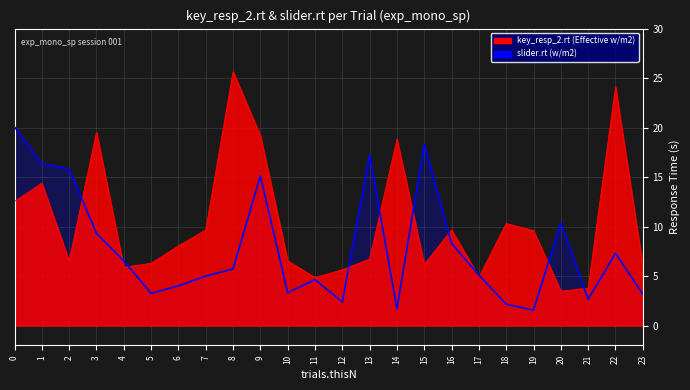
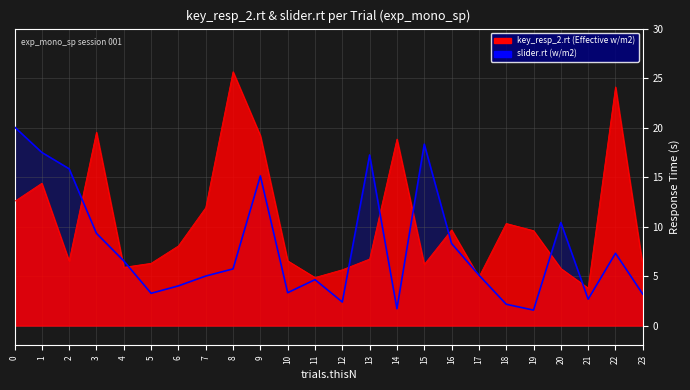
  {
    "key_resp_2.rt (Effective w/m2)": {
      "0": 13,
      "1": 14,
      "2": 7,
      "3": 20,
      "4": 6,
      "5": 6,
      "6": 8,
-     "7": 10,
+     "7": 12,
      "8": 26,
      "9": 19,
      "10": 7,
      "12": 6,
      "13": 7,
      "14": 19,
      "15": 6,
      "16": 10,
      "18": 10,
      "19": 10,
-     "20": 3,
+     "20": 6,
      "21": 4,
      "22": 24,
      "23": 6
    },
    "slider.rt (w/m2)": {
      "0": 20,
-     "1": 16,
+     "1": 17,
      "2": 16,
      "3": 9,
      "4": 7,
      "5": 3,
      "6": 4,
      "7": 5,
      "8": 6,
      "9": 15,
      "10": 3,
      "12": 2,
      "13": 17,
      "14": 2,
      "15": 18,
      "16": 8,
      "18": 2,
      "19": 2,
      "20": 10,
      "21": 3,
      "22": 7,
      "23": 3
    }
  }
